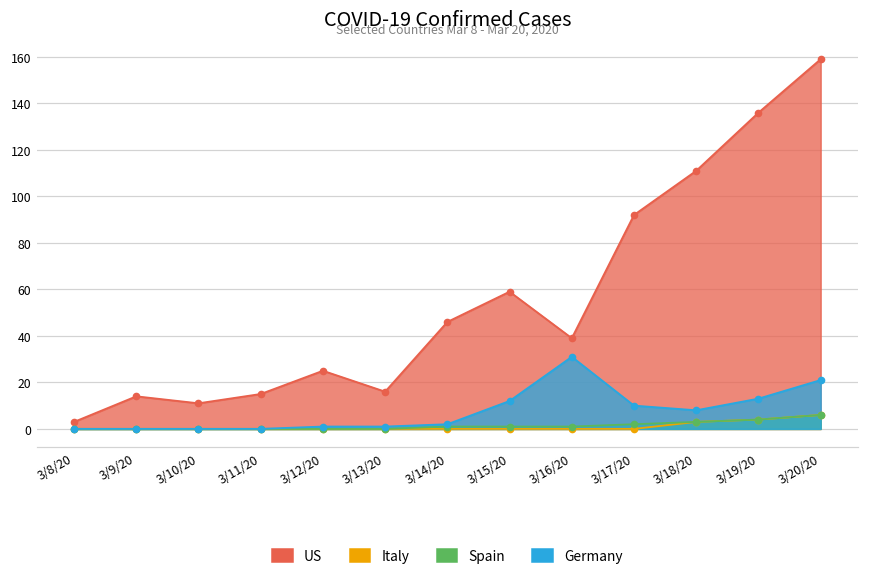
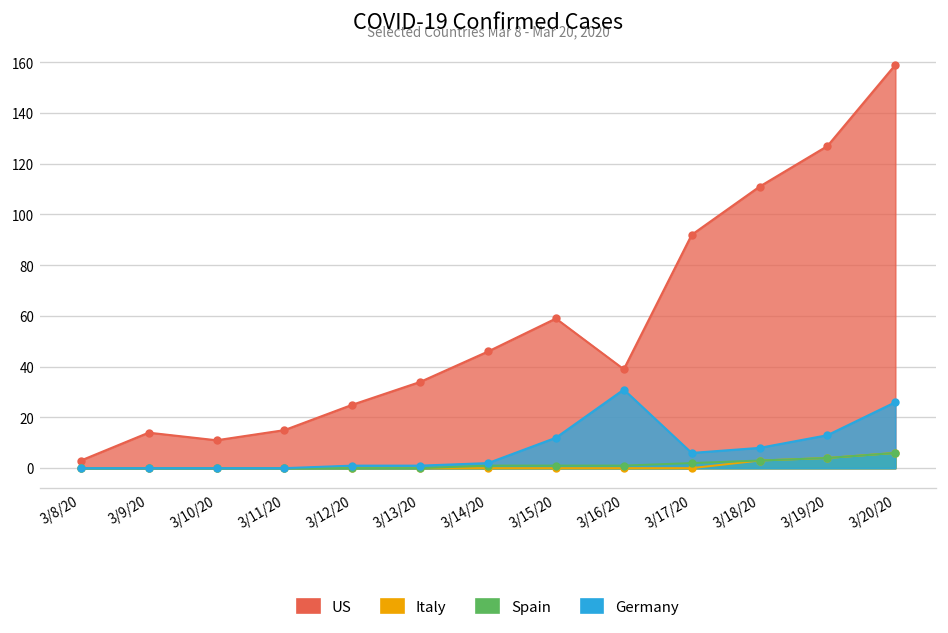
  {
    "US": {
      "3/8/20": 3,
      "3/9/20": 14,
      "3/10/20": 11,
      "3/11/20": 15,
      "3/12/20": 25,
-     "3/13/20": 16,
+     "3/13/20": 34,
      "3/14/20": 46,
      "3/15/20": 59,
      "3/16/20": 39,
      "3/17/20": 92,
      "3/18/20": 111,
-     "3/19/20": 136,
+     "3/19/20": 127,
      "3/20/20": 159
    },
    "Italy": {
      "3/17/20": 0
    },
    "Spain": {
      "3/17/20": 2
    },
    "Germany": {
      "3/15/20": 12,
      "3/16/20": 31,
-     "3/17/20": 10,
+     "3/17/20": 6,
      "3/18/20": 8,
      "3/19/20": 13,
-     "3/20/20": 21
+     "3/20/20": 26
    }
  }
